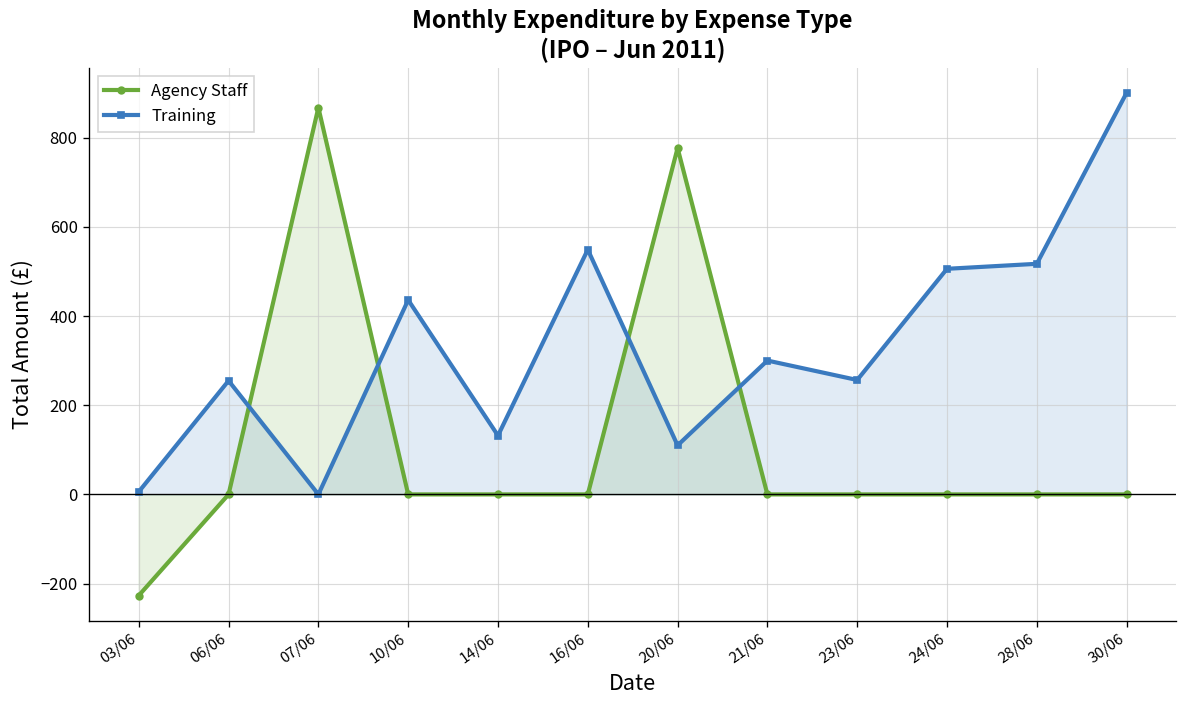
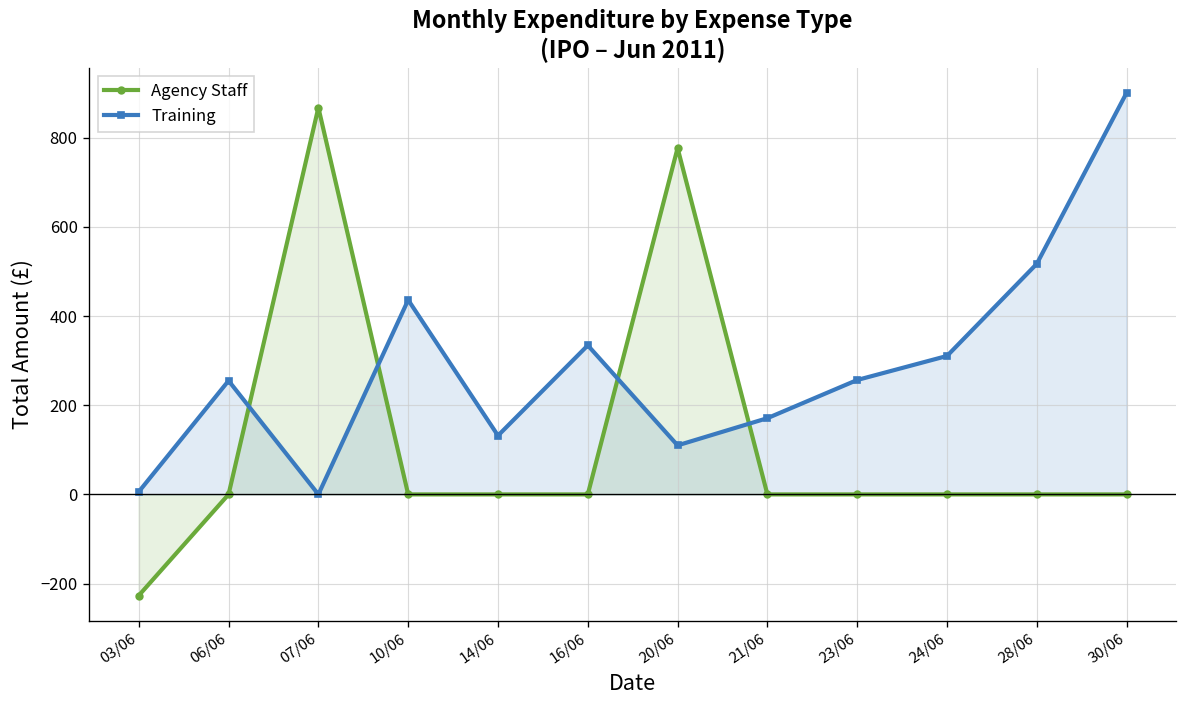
  {
    "Training": {
      "06/06": 260,
      "07/06": 0,
      "10/06": 440,
      "14/06": 130,
-     "16/06": 550,
+     "16/06": 330,
      "20/06": 110,
-     "21/06": 300,
+     "21/06": 170,
      "23/06": 260,
-     "24/06": 510,
+     "24/06": 310,
      "28/06": 520,
      "30/06": 900
    }
  }
